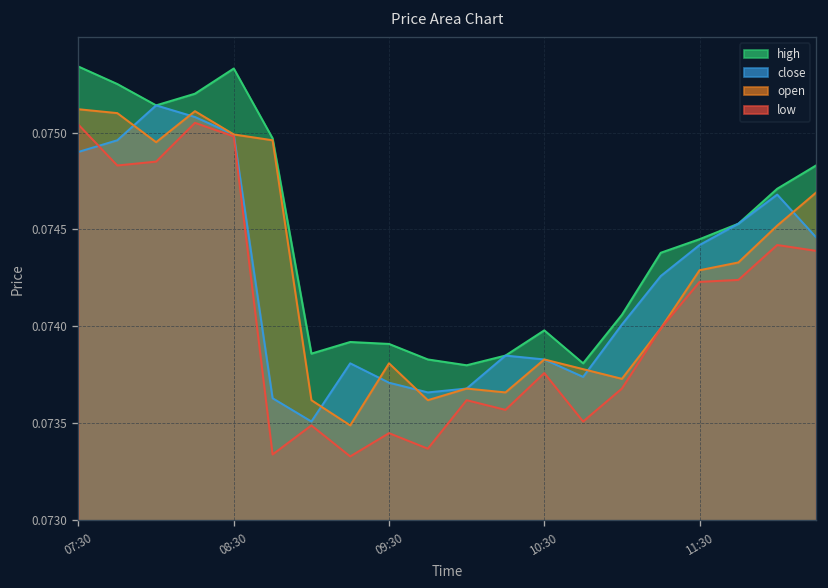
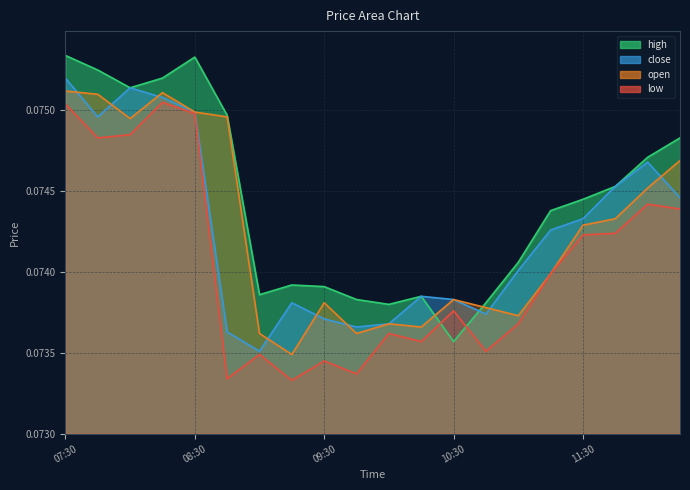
  {
    "high": {
      "07:30": 0.07534,
      "08:30": 0.07533,
      "09:30": 0.07391,
-     "10:30": 0.07398,
+     "10:30": 0.07357,
      "11:30": 0.07445
    },
    "close": {
-     "07:30": 0.0749,
+     "07:30": 0.0752,
      "09:30": 0.07371,
-     "11:30": 0.07442
+     "11:30": 0.07433
    }
  }
